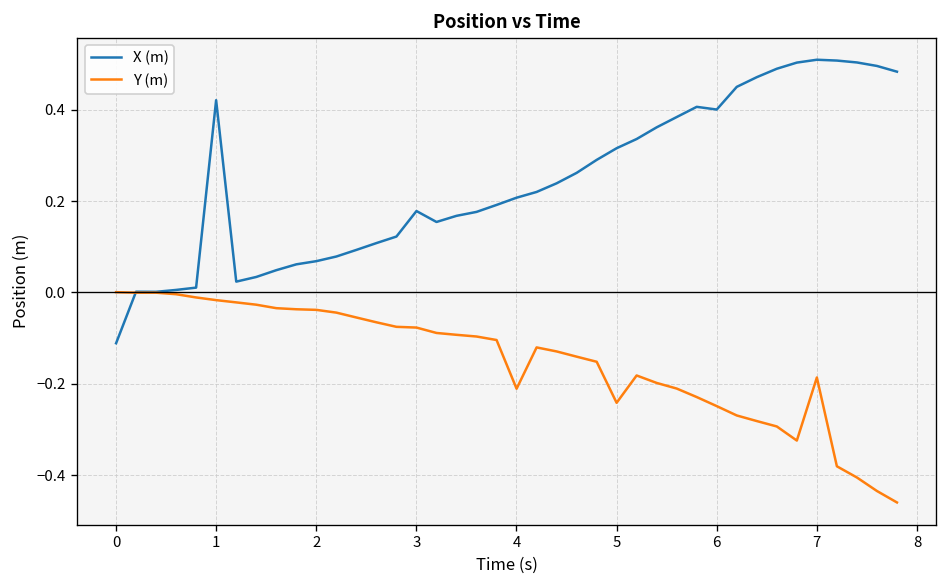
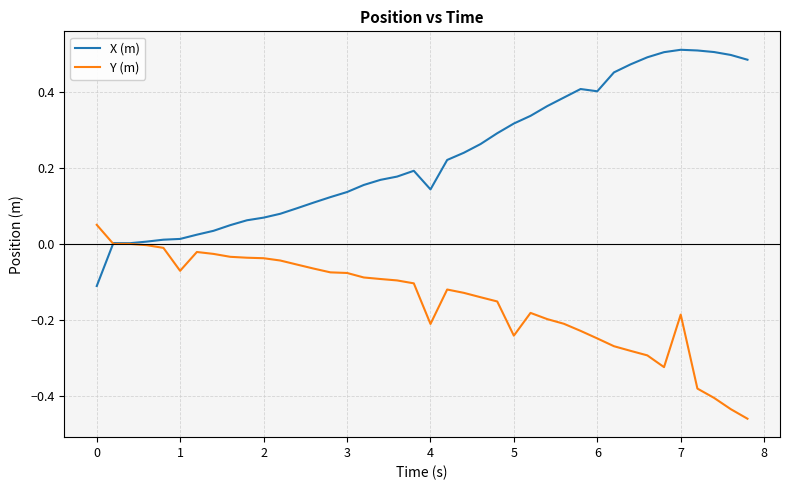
  {
    "X (m)": {
      "0": -0.11,
-     "1": 0.42,
+     "1": 0.01,
      "2": 0.07,
-     "3": 0.18,
-     "4": 0.21,
+     "3": 0.14,
+     "4": 0.14,
      "5": 0.32,
      "6": 0.40,
      "7": 0.51
    },
    "Y (m)": {
-     "0": 0.00,
-     "1": -0.02,
+     "0": 0.05,
+     "1": -0.07,
      "2": -0.04,
      "3": -0.08,
      "4": -0.21,
      "5": -0.24,
      "6": -0.25,
      "7": -0.19
    }
  }
